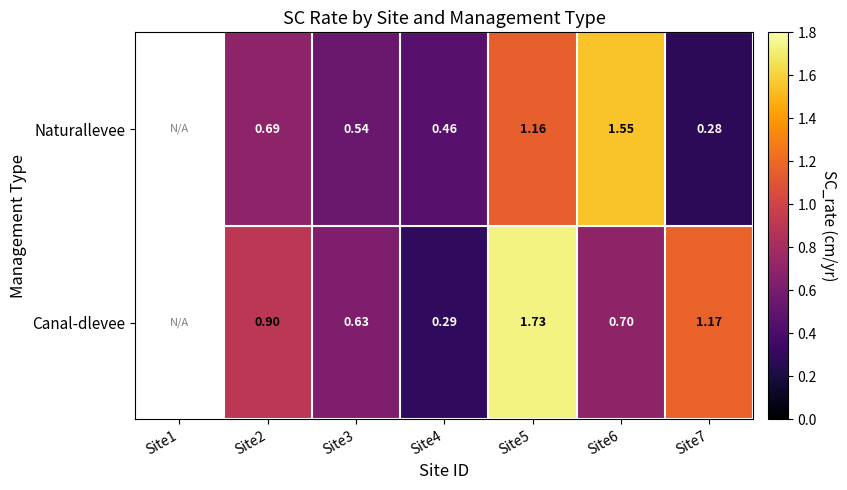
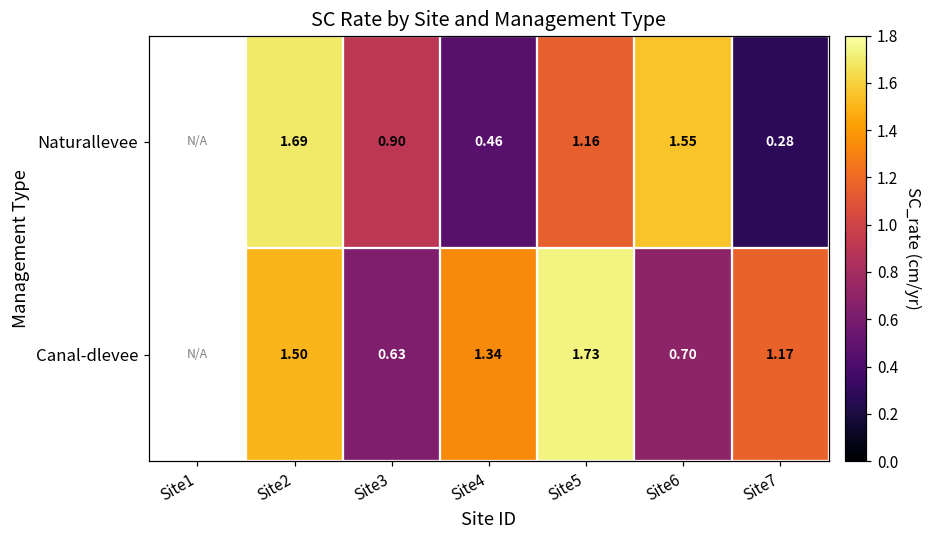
  {
    "Naturallevee": {
-     "Site2": 0.69,
-     "Site3": 0.54,
+     "Site2": 1.69,
+     "Site3": 0.90,
      "Site4": 0.46,
      "Site5": 1.16,
      "Site6": 1.55,
      "Site7": 0.28
    },
    "Canal-dlevee": {
-     "Site2": 0.90,
+     "Site2": 1.50,
      "Site3": 0.63,
-     "Site4": 0.29,
+     "Site4": 1.34,
      "Site5": 1.73,
      "Site6": 0.70,
      "Site7": 1.17
    }
  }
